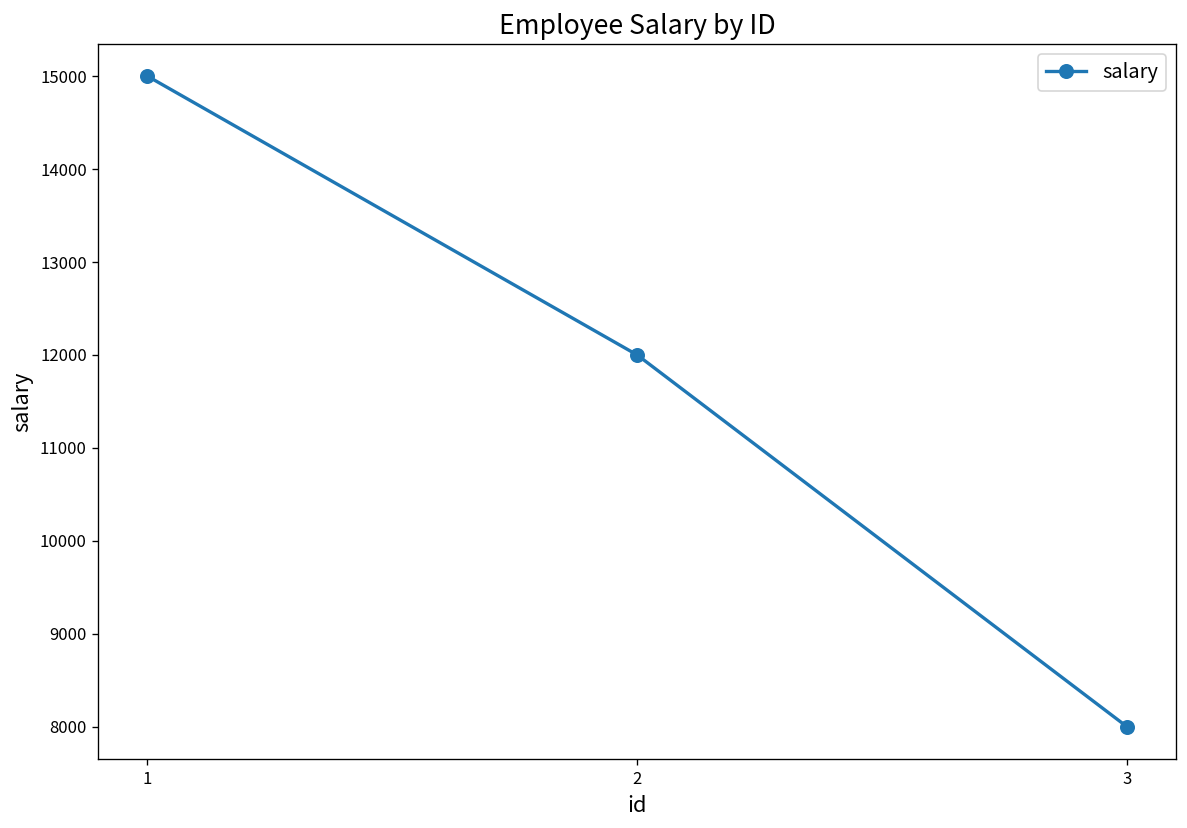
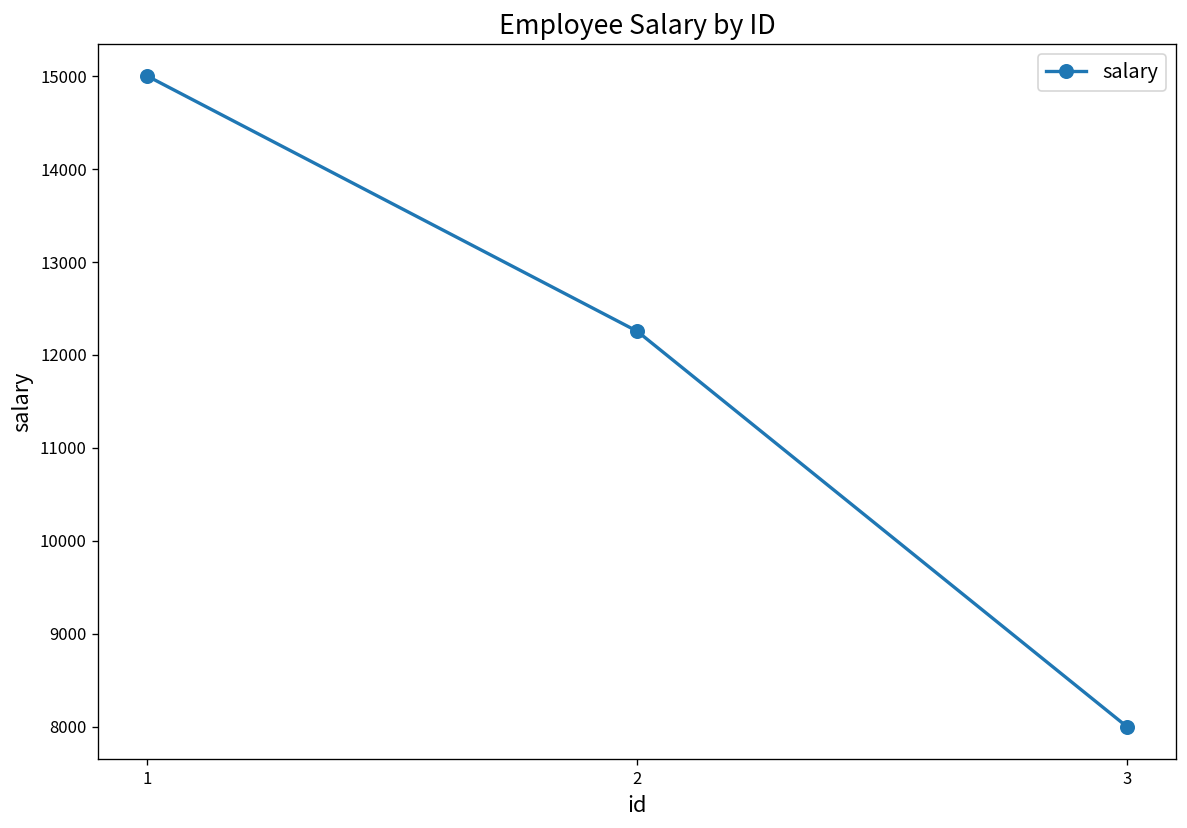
  {
    "1": 15000,
-   "2": 12000,
+   "2": 12300,
    "3": 8000
  }
